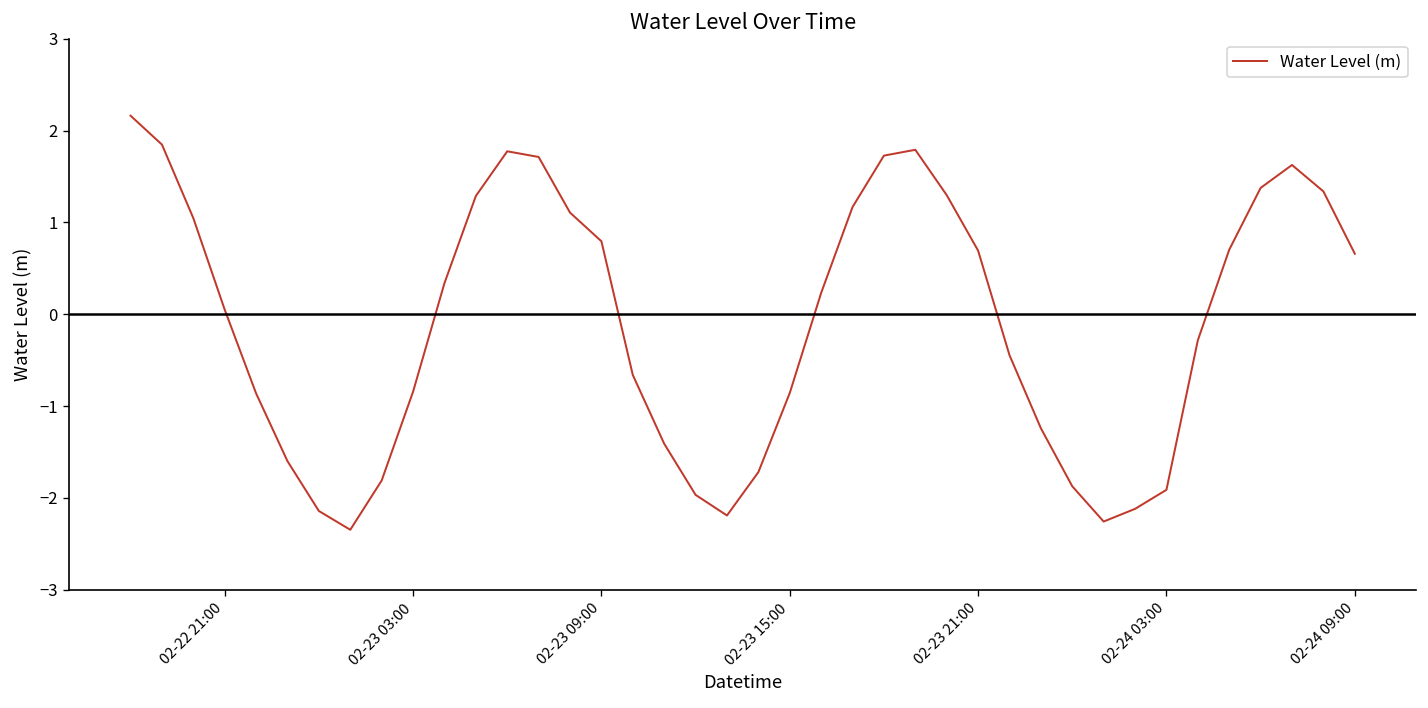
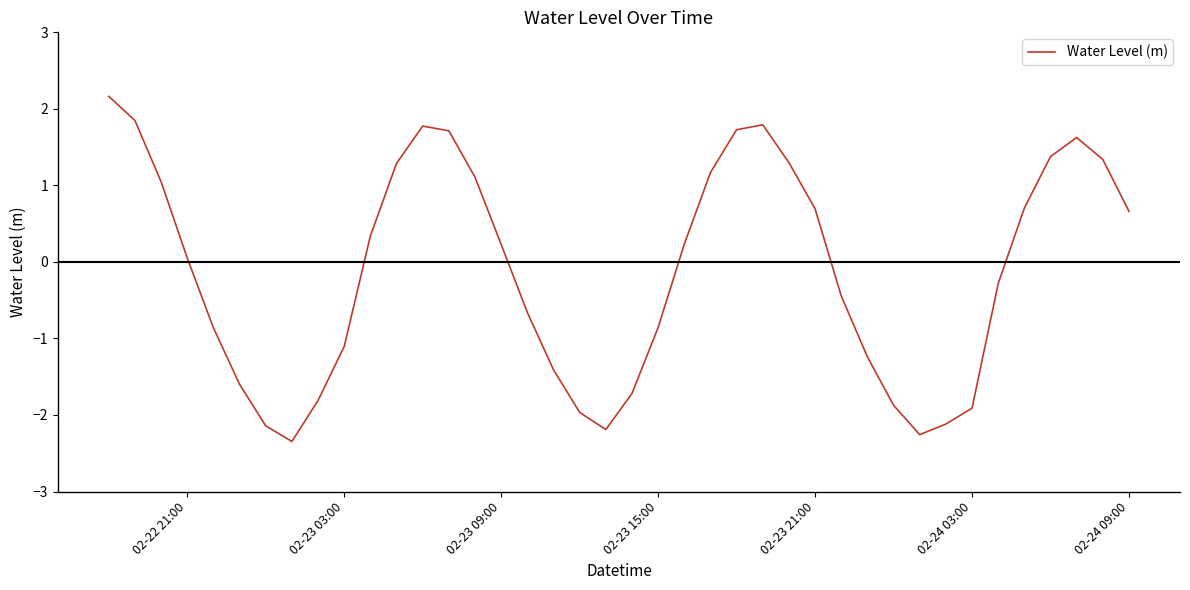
  {
    "02-22 21:00": 0.1,
-   "02-23 03:00": -0.8,
-   "02-23 09:00": 0.8,
+   "02-23 03:00": -1.1,
+   "02-23 09:00": 0.2,
    "02-23 15:00": -0.9,
    "02-23 21:00": 0.7,
    "02-24 03:00": -1.9,
    "02-24 09:00": 0.7
  }
